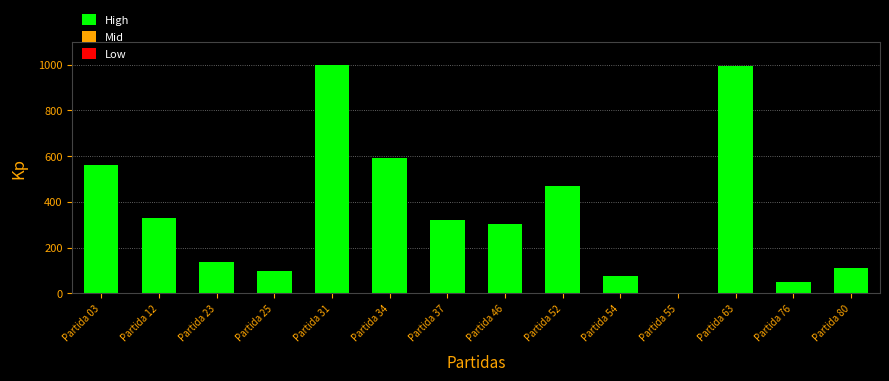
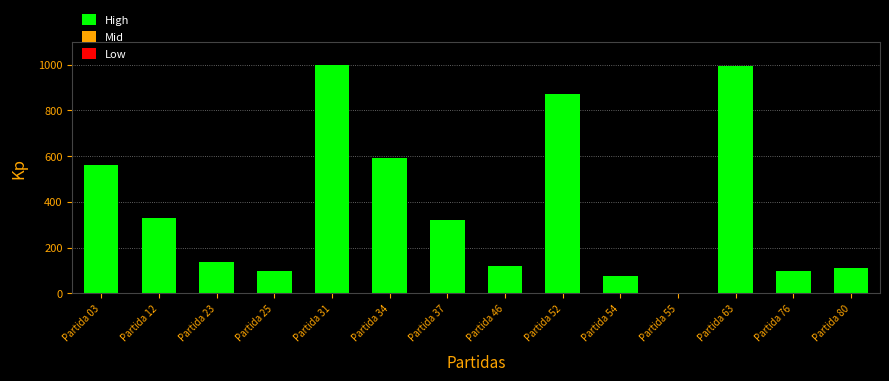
  {
    "Partida 03": 560,
    "Partida 12": 330,
    "Partida 23": 140,
    "Partida 25": 100,
    "Partida 31": 1000,
    "Partida 34": 590,
    "Partida 37": 320,
-   "Partida 46": 300,
-   "Partida 52": 470,
+   "Partida 46": 120,
+   "Partida 52": 870,
    "Partida 54": 80,
    "Partida 63": 990,
-   "Partida 76": 50,
+   "Partida 76": 100,
    "Partida 80": 110
  }
